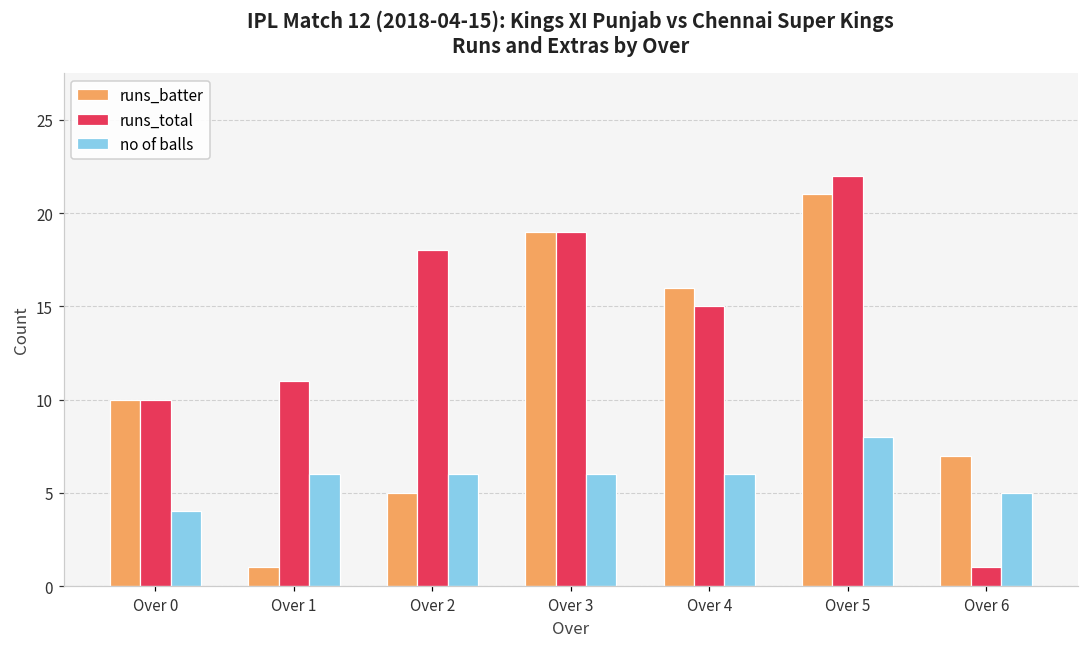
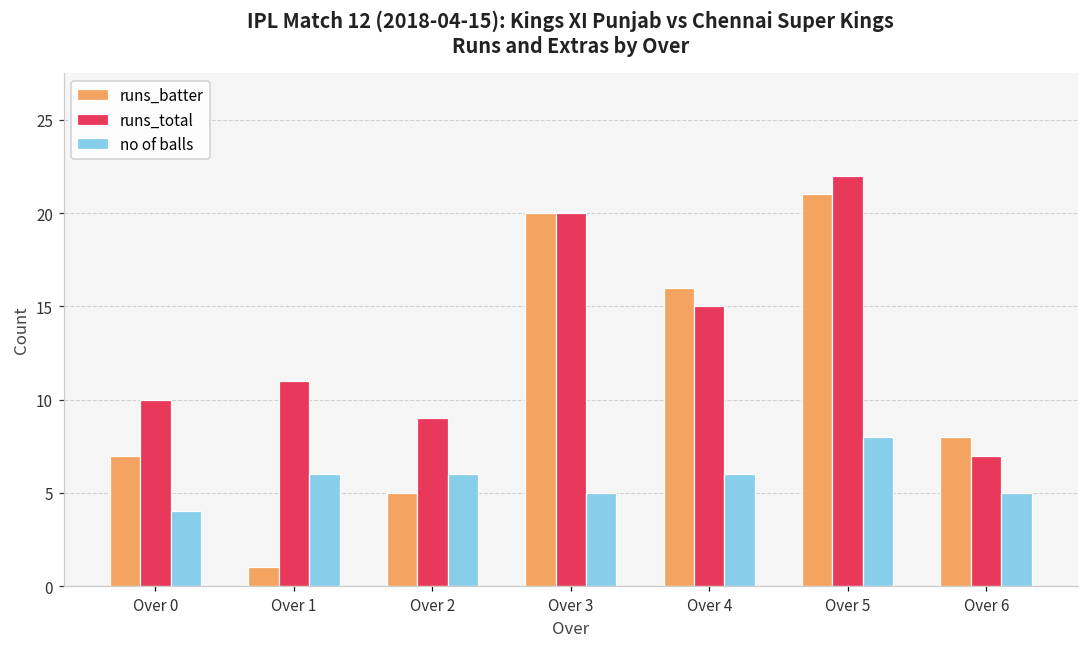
  {
    "runs_batter": {
-     "Over 0": 10,
+     "Over 0": 7,
      "Over 1": 1,
      "Over 2": 5,
-     "Over 3": 19,
+     "Over 3": 20,
      "Over 4": 16,
      "Over 5": 21,
-     "Over 6": 7
+     "Over 6": 8
    },
    "runs_total": {
      "Over 0": 10,
      "Over 1": 11,
-     "Over 2": 18,
-     "Over 3": 19,
+     "Over 2": 9,
+     "Over 3": 20,
      "Over 4": 15,
      "Over 5": 22,
-     "Over 6": 1
+     "Over 6": 7
    },
    "no of balls": {
      "Over 0": 4,
      "Over 1": 6,
      "Over 2": 6,
-     "Over 3": 6,
+     "Over 3": 5,
      "Over 4": 6,
      "Over 5": 8,
      "Over 6": 5
    }
  }
